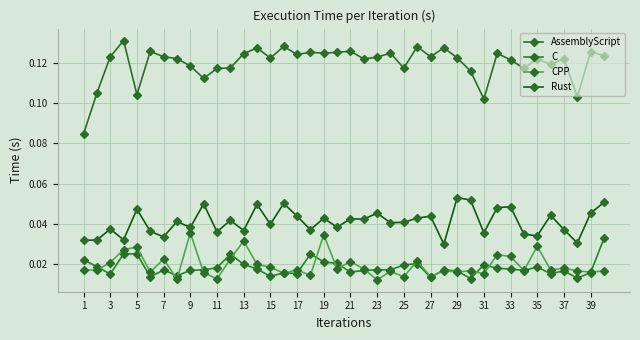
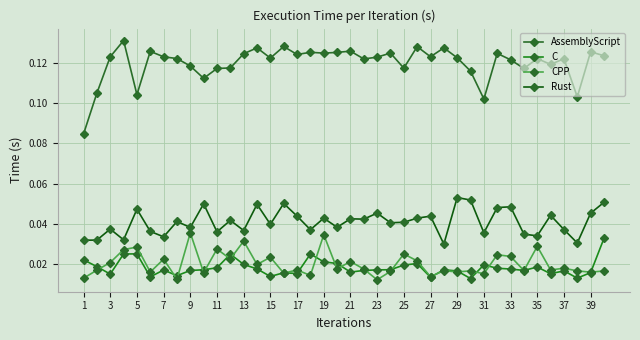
  {
    "CPP": {
-     "1": 0.017,
+     "1": 0.013,
      "3": 0.021,
      "5": 0.029,
      "7": 0.023,
      "9": 0.036,
-     "11": 0.013,
+     "11": 0.028,
      "13": 0.032,
-     "15": 0.019,
+     "15": 0.024,
      "17": 0.017,
      "19": 0.035,
      "21": 0.021,
      "23": 0.012,
-     "25": 0.014,
+     "25": 0.025,
      "31": 0.015,
      "33": 0.024,
      "35": 0.029,
      "37": 0.018
    }
  }
